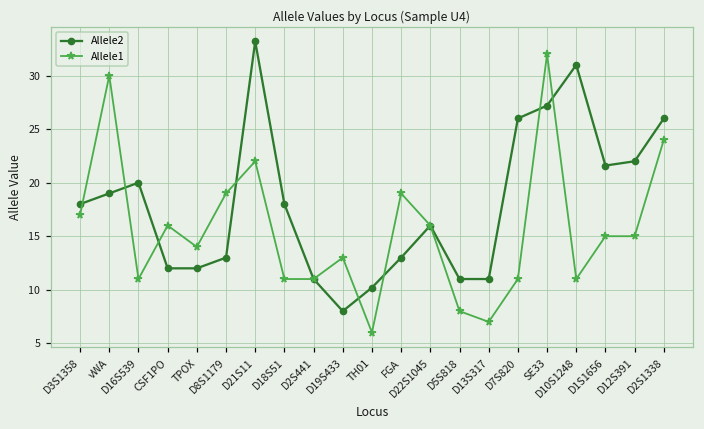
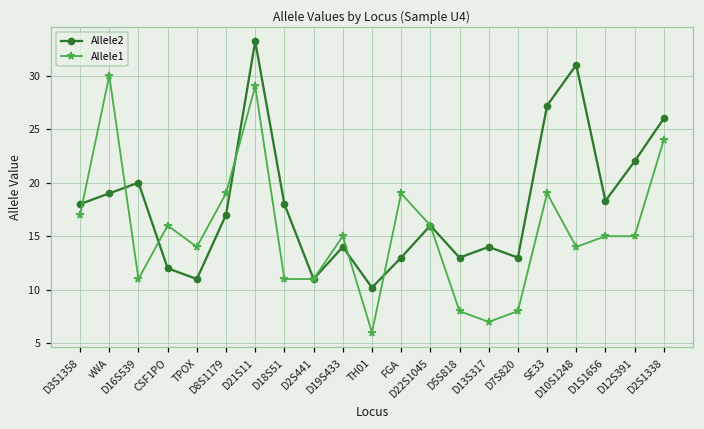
  {
    "Allele2": {
      "D3S1358": 18,
      "vWA": 19,
      "D16S539": 20,
      "CSF1PO": 12,
-     "TPOX": 12,
-     "D8S1179": 13,
+     "TPOX": 11,
+     "D8S1179": 17,
      "D21S11": 33,
      "D18S51": 18,
-     "D19S433": 8,
+     "D19S433": 14,
      "TH01": 10,
      "FGA": 13,
-     "D5S818": 11,
-     "D13S317": 11,
-     "D7S820": 26,
+     "D5S818": 13,
+     "D13S317": 14,
+     "D7S820": 13,
      "SE33": 27,
      "D10S1248": 31,
-     "D1S1656": 22,
+     "D1S1656": 18,
      "D12S391": 22,
      "D2S1338": 26
    },
    "Allele1": {
      "D3S1358": 17,
      "vWA": 30,
      "D16S539": 11,
      "CSF1PO": 16,
      "TPOX": 14,
      "D8S1179": 19,
-     "D21S11": 22,
+     "D21S11": 29,
      "D18S51": 11,
-     "D19S433": 13,
+     "D19S433": 15,
      "TH01": 6,
      "FGA": 19,
      "D5S818": 8,
      "D13S317": 7,
-     "D7S820": 11,
-     "SE33": 32,
-     "D10S1248": 11,
+     "D7S820": 8,
+     "SE33": 19,
+     "D10S1248": 14,
      "D1S1656": 15,
      "D12S391": 15,
      "D2S1338": 24
    }
  }
